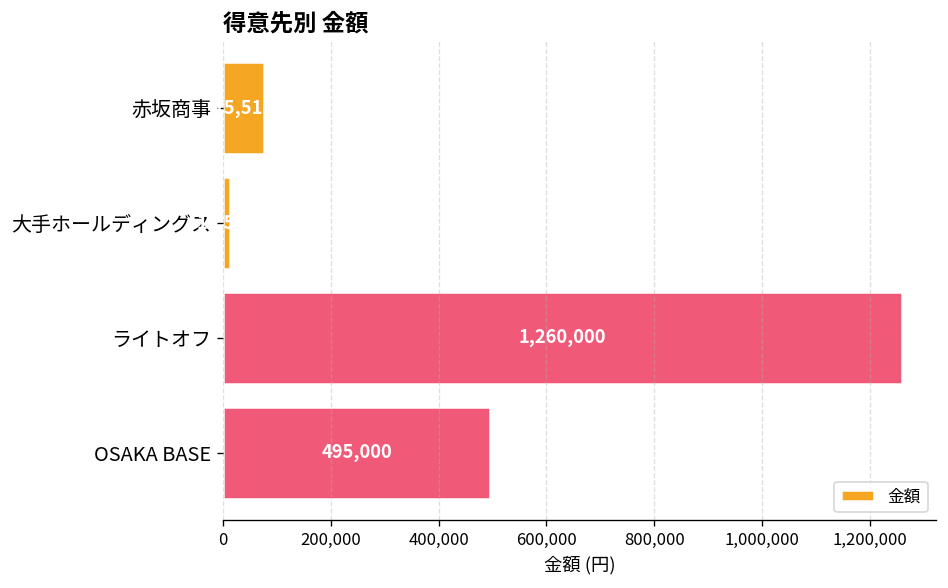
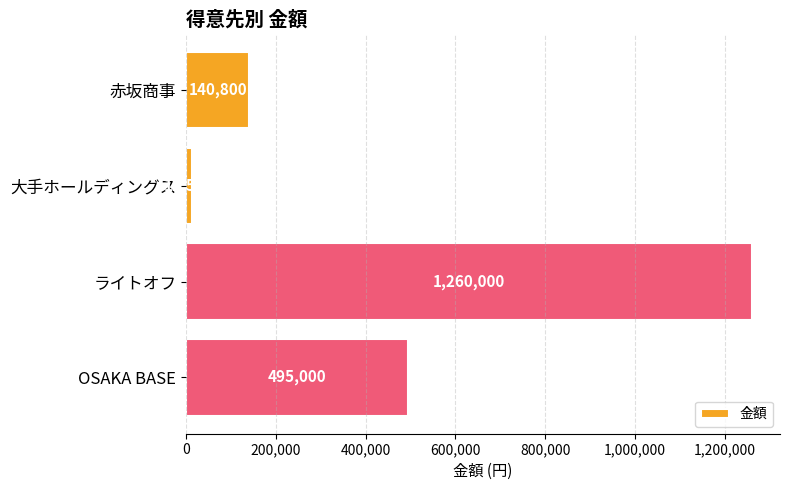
  {
-   "赤坂商事": "75,518",
+   "赤坂商事": "140,800",
    "ライトオフ": "1,260,000",
    "OSAKA BASE": "495,000"
  }
